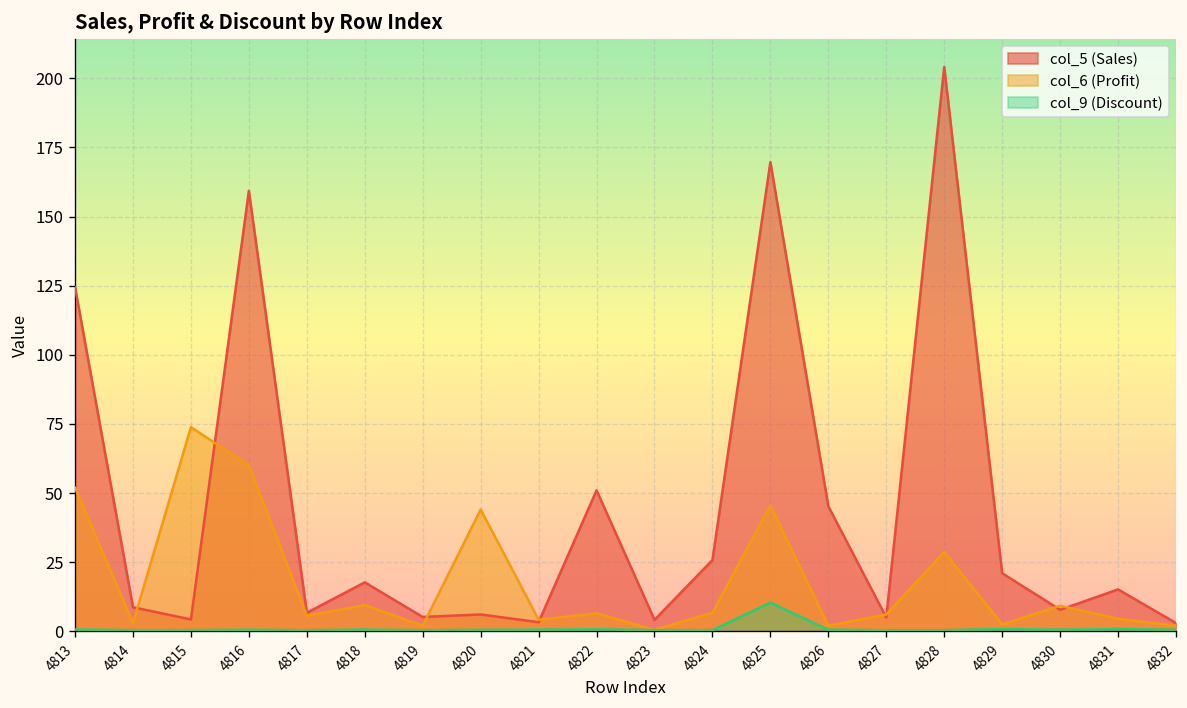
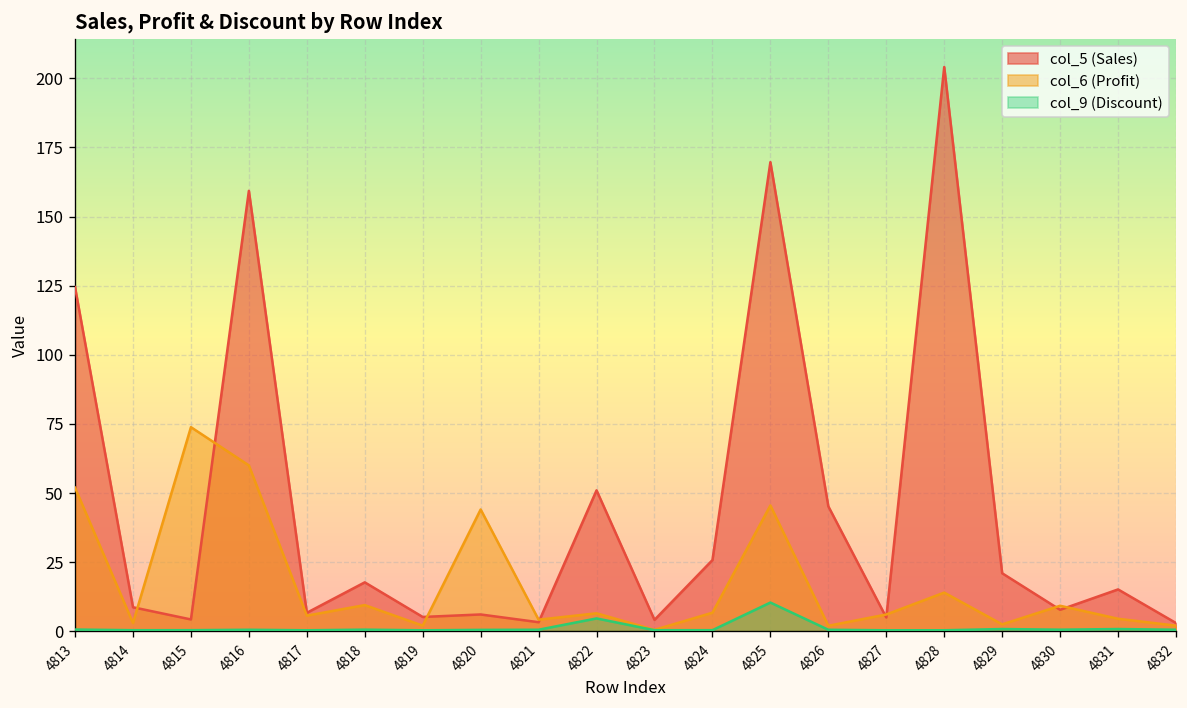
  {
    "col_5 (Sales)": {
      "4813": 124,
      "4814": 9,
      "4815": 4,
      "4816": 159,
      "4818": 18,
      "4819": 5,
      "4820": 6,
      "4822": 51,
      "4823": 4,
      "4824": 26,
      "4825": 170,
      "4826": 45,
      "4828": 204,
      "4829": 21,
      "4830": 8,
      "4831": 15
    },
    "col_6 (Profit)": {
      "4813": 52,
      "4814": 3,
      "4815": 74,
      "4816": 60,
      "4818": 9,
      "4819": 2,
      "4820": 44,
      "4822": 7,
      "4824": 7,
      "4825": 46,
      "4826": 2,
-     "4828": 29,
+     "4828": 14,
      "4829": 3,
      "4830": 9,
      "4831": 5
    },
    "col_9 (Discount)": {
      "4813": 1,
      "4814": 0,
      "4815": 0,
      "4816": 1,
      "4817": 0,
      "4818": 1,
      "4819": 0,
      "4820": 1,
      "4821": 1,
-     "4822": 1,
+     "4822": 5,
      "4824": 0,
      "4825": 10,
      "4826": 1,
      "4827": 0,
      "4828": 0,
      "4829": 1,
      "4830": 1,
      "4831": 1,
      "4832": 1
    }
  }
